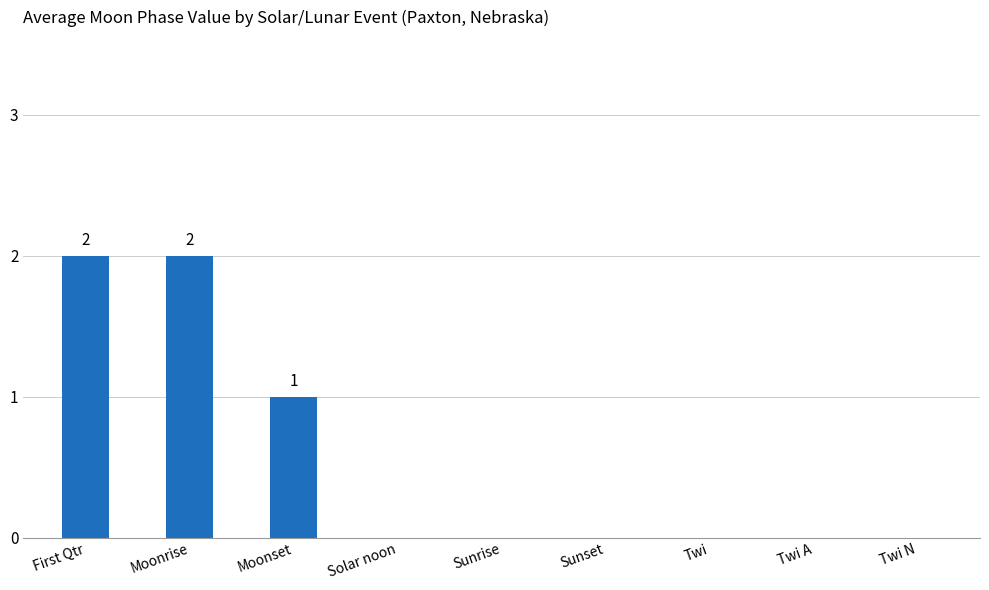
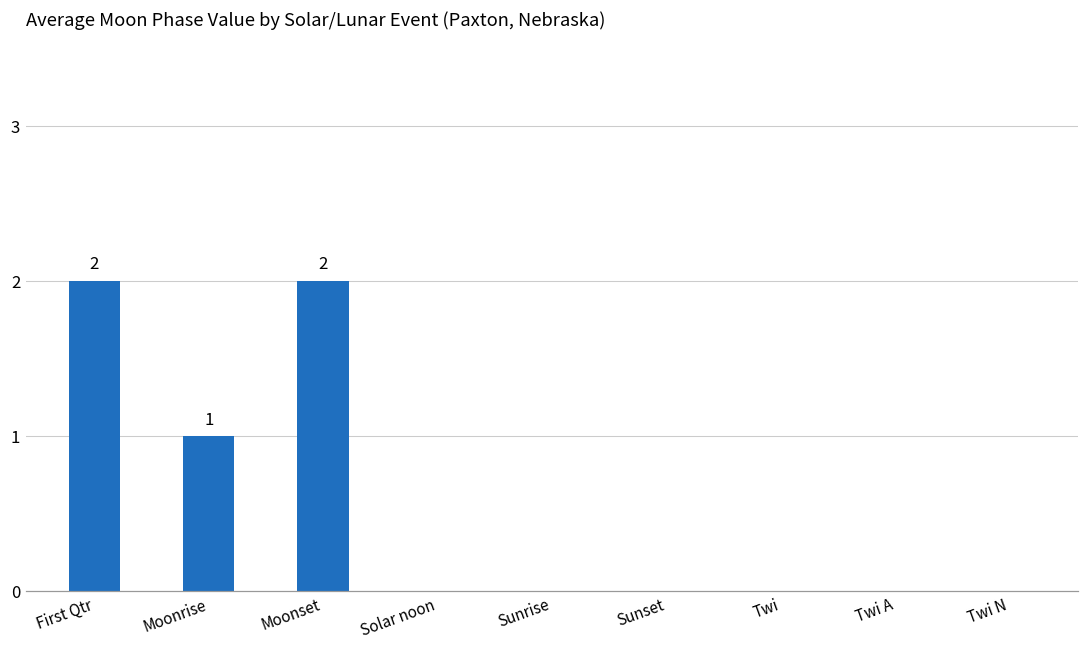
  {
    "First Qtr": 2,
-   "Moonrise": 2,
-   "Moonset": 1
+   "Moonrise": 1,
+   "Moonset": 2
  }
